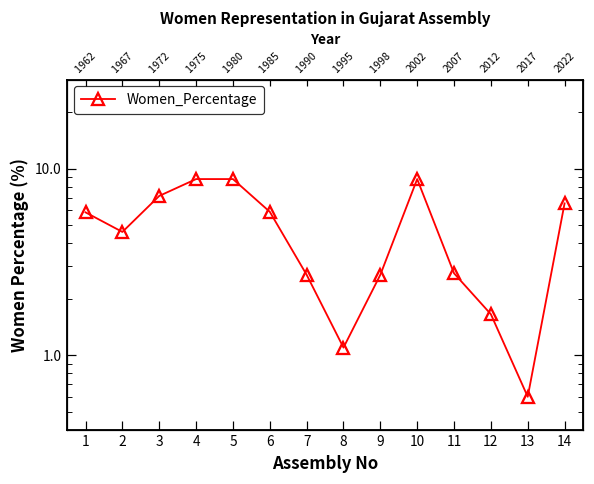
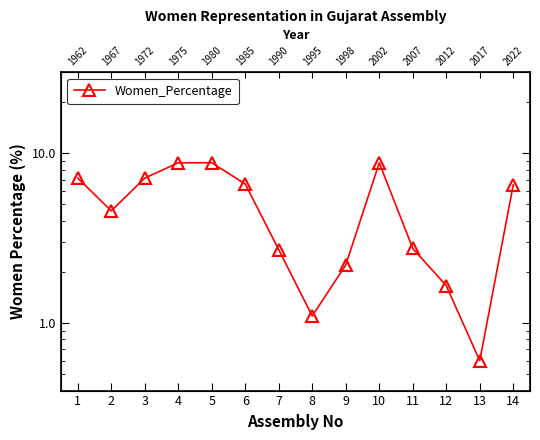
  {
-   "1": 5.8,
+   "1": 7.1,
    "2": 4.6,
    "3": 7.1,
    "4": 9,
    "5": 9,
-   "6": 5.9,
+   "6": 6.6,
    "7": 2.7,
    "8": 1.1,
-   "9": 2.7,
+   "9": 2.2,
    "10": 9,
    "11": 2.8,
    "12": 1.7,
    "13": 0.6,
    "14": 6.5
  }
